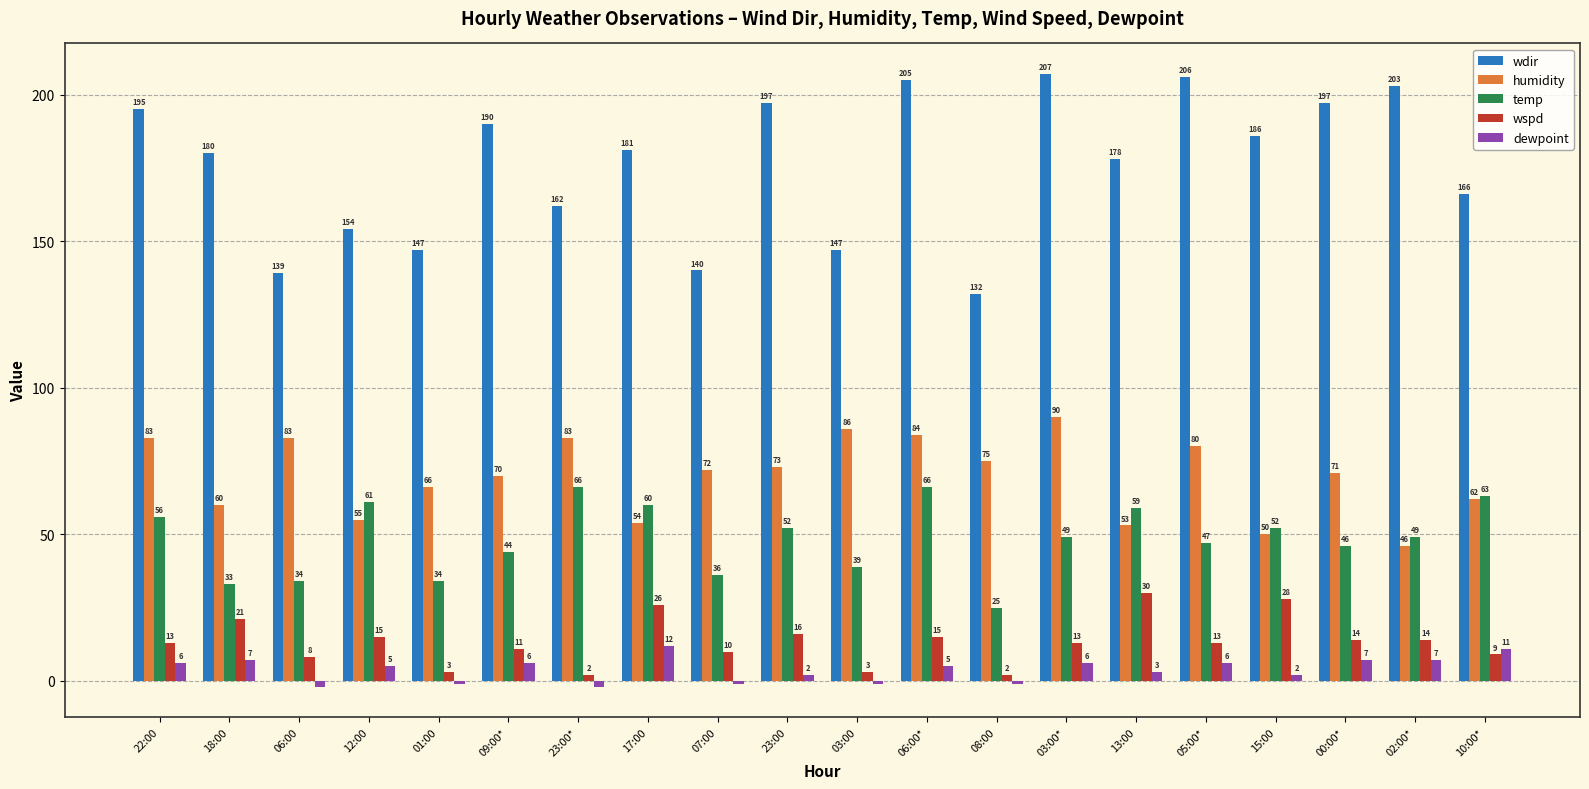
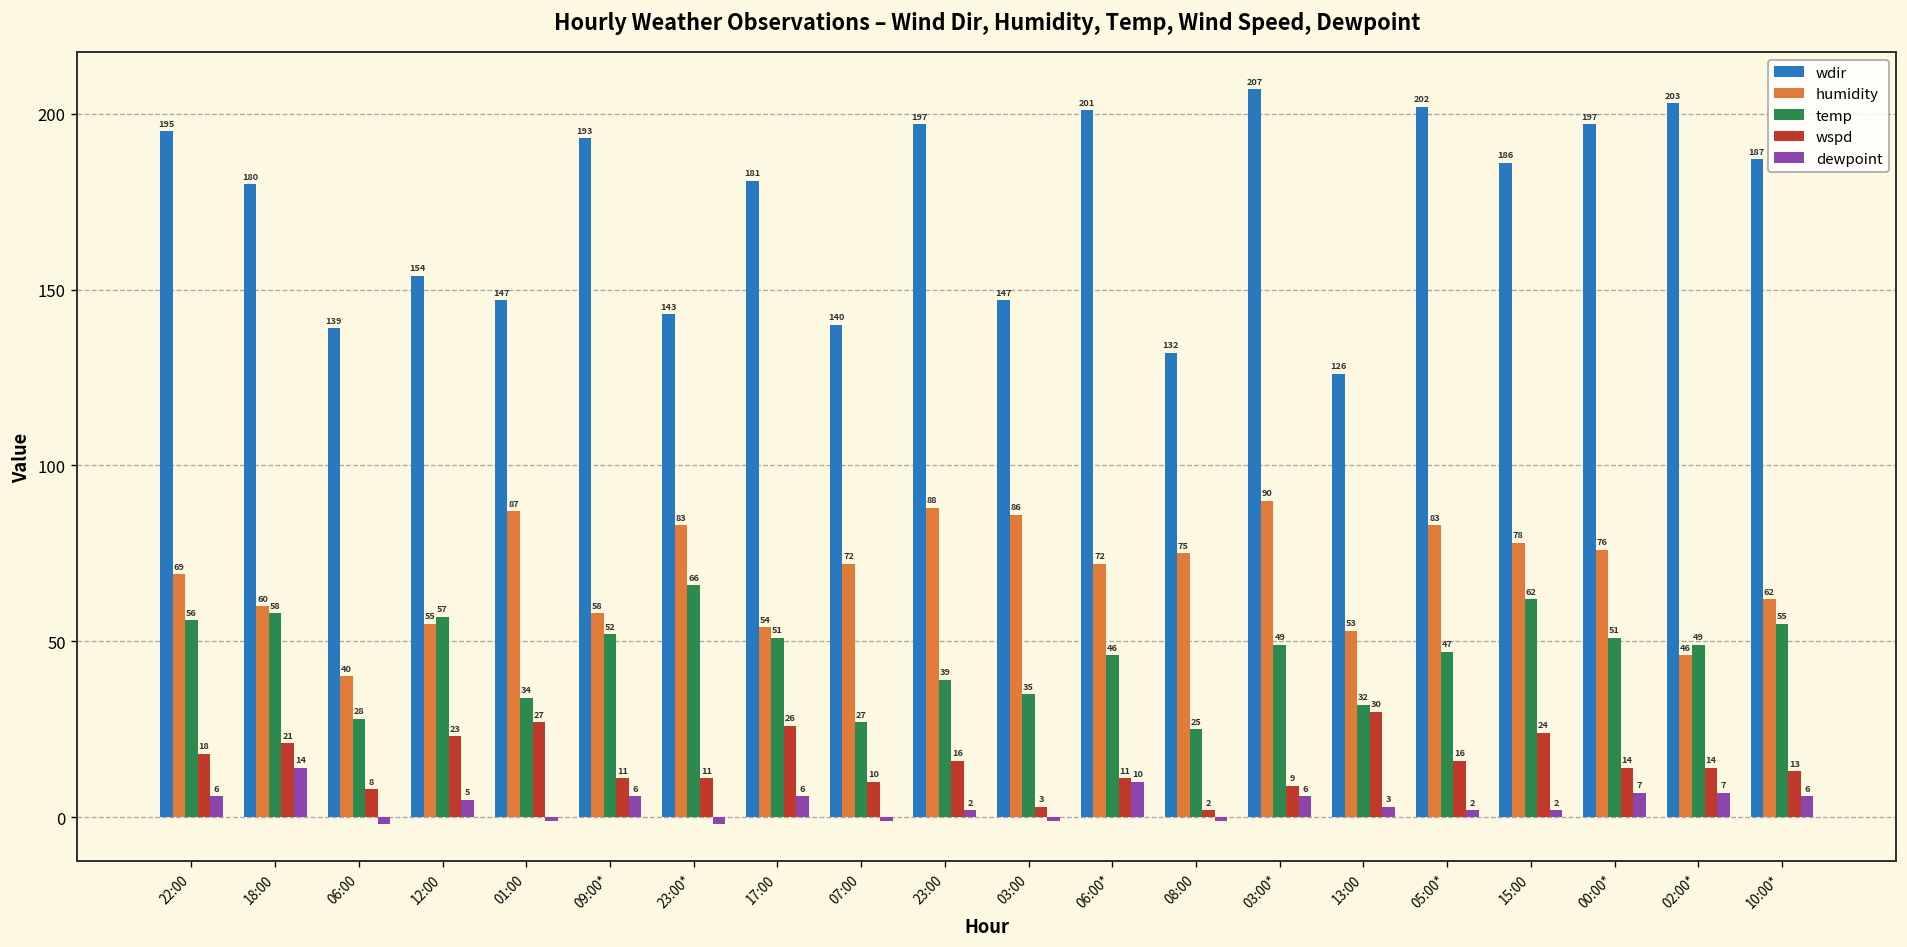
  {
    "wdir": {
      "22:00": 195,
      "18:00": 180,
      "06:00": 139,
      "12:00": 154,
      "01:00": 147,
-     "09:00*": 190,
-     "23:00*": 162,
+     "09:00*": 193,
+     "23:00*": 143,
      "17:00": 181,
      "07:00": 140,
      "23:00": 197,
      "03:00": 147,
-     "06:00*": 205,
+     "06:00*": 201,
      "08:00": 132,
      "03:00*": 207,
-     "13:00": 178,
-     "05:00*": 206,
+     "13:00": 126,
+     "05:00*": 202,
      "15:00": 186,
      "00:00*": 197,
      "02:00*": 203,
-     "10:00*": 166
+     "10:00*": 187
    },
    "humidity": {
-     "22:00": 83,
+     "22:00": 69,
      "18:00": 60,
-     "06:00": 83,
+     "06:00": 40,
      "12:00": 55,
-     "01:00": 66,
-     "09:00*": 70,
+     "01:00": 87,
+     "09:00*": 58,
      "23:00*": 83,
      "17:00": 54,
      "07:00": 72,
-     "23:00": 73,
+     "23:00": 88,
      "03:00": 86,
-     "06:00*": 84,
+     "06:00*": 72,
      "08:00": 75,
      "03:00*": 90,
      "13:00": 53,
-     "05:00*": 80,
-     "15:00": 50,
-     "00:00*": 71,
+     "05:00*": 83,
+     "15:00": 78,
+     "00:00*": 76,
      "02:00*": 46,
      "10:00*": 62
    },
    "temp": {
      "22:00": 56,
-     "18:00": 33,
-     "06:00": 34,
-     "12:00": 61,
+     "18:00": 58,
+     "06:00": 28,
+     "12:00": 57,
      "01:00": 34,
-     "09:00*": 44,
+     "09:00*": 52,
      "23:00*": 66,
-     "17:00": 60,
-     "07:00": 36,
-     "23:00": 52,
-     "03:00": 39,
-     "06:00*": 66,
+     "17:00": 51,
+     "07:00": 27,
+     "23:00": 39,
+     "03:00": 35,
+     "06:00*": 46,
      "08:00": 25,
      "03:00*": 49,
-     "13:00": 59,
+     "13:00": 32,
      "05:00*": 47,
-     "15:00": 52,
-     "00:00*": 46,
+     "15:00": 62,
+     "00:00*": 51,
      "02:00*": 49,
-     "10:00*": 63
+     "10:00*": 55
    },
    "wspd": {
-     "22:00": 13,
+     "22:00": 18,
      "18:00": 21,
      "06:00": 8,
-     "12:00": 15,
-     "01:00": 3,
+     "12:00": 23,
+     "01:00": 27,
      "09:00*": 11,
-     "23:00*": 2,
+     "23:00*": 11,
      "17:00": 26,
      "07:00": 10,
      "23:00": 16,
      "03:00": 3,
-     "06:00*": 15,
+     "06:00*": 11,
      "08:00": 2,
-     "03:00*": 13,
+     "03:00*": 9,
      "13:00": 30,
-     "05:00*": 13,
-     "15:00": 28,
+     "05:00*": 16,
+     "15:00": 24,
      "00:00*": 14,
      "02:00*": 14,
-     "10:00*": 9
+     "10:00*": 13
    },
    "dewpoint": {
      "22:00": 6,
-     "18:00": 7,
+     "18:00": 14,
      "12:00": 5,
      "09:00*": 6,
-     "17:00": 12,
+     "17:00": 6,
      "23:00": 2,
-     "06:00*": 5,
+     "06:00*": 10,
      "03:00*": 6,
      "13:00": 3,
-     "05:00*": 6,
+     "05:00*": 2,
      "15:00": 2,
      "00:00*": 7,
      "02:00*": 7,
-     "10:00*": 11
+     "10:00*": 6
    }
  }
